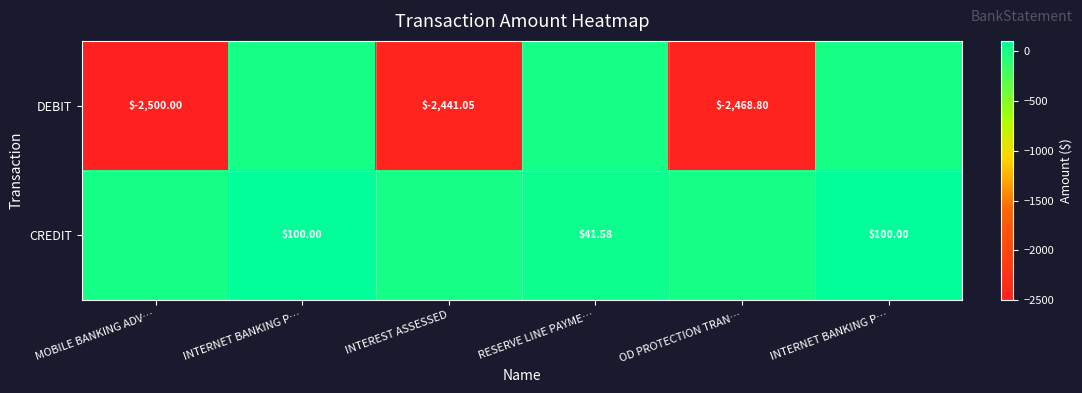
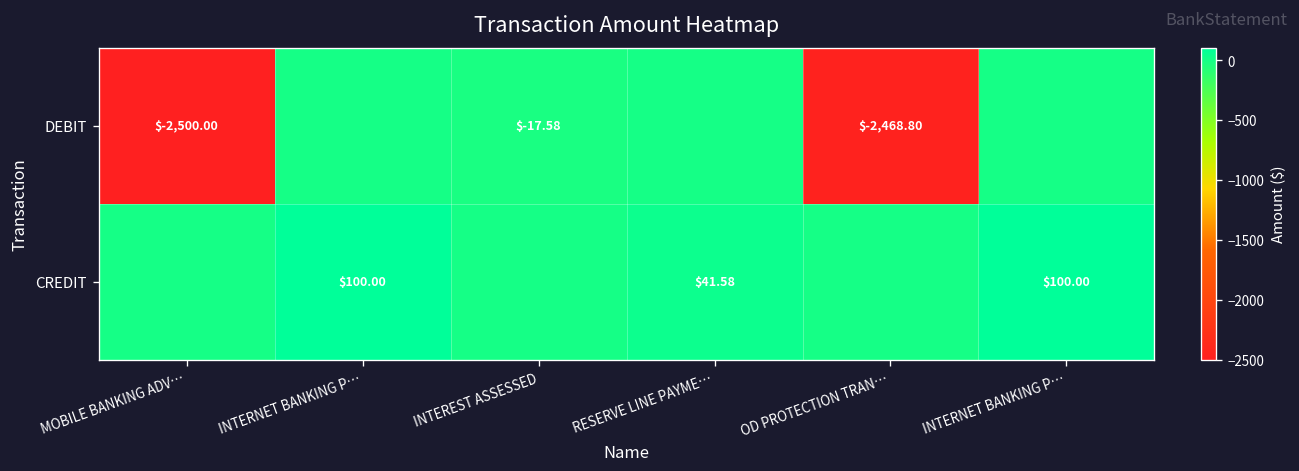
  {
    "DEBIT": {
      "MOBILE BANKING ADV…": "$-2,500.00",
-     "INTEREST ASSESSED": "$-2,441.05",
+     "INTEREST ASSESSED": "$-17.58",
      "OD PROTECTION TRAN…": "$-2,468.80"
    },
    "CREDIT": {
      "RESERVE LINE PAYME…": "$41.58"
    }
  }
